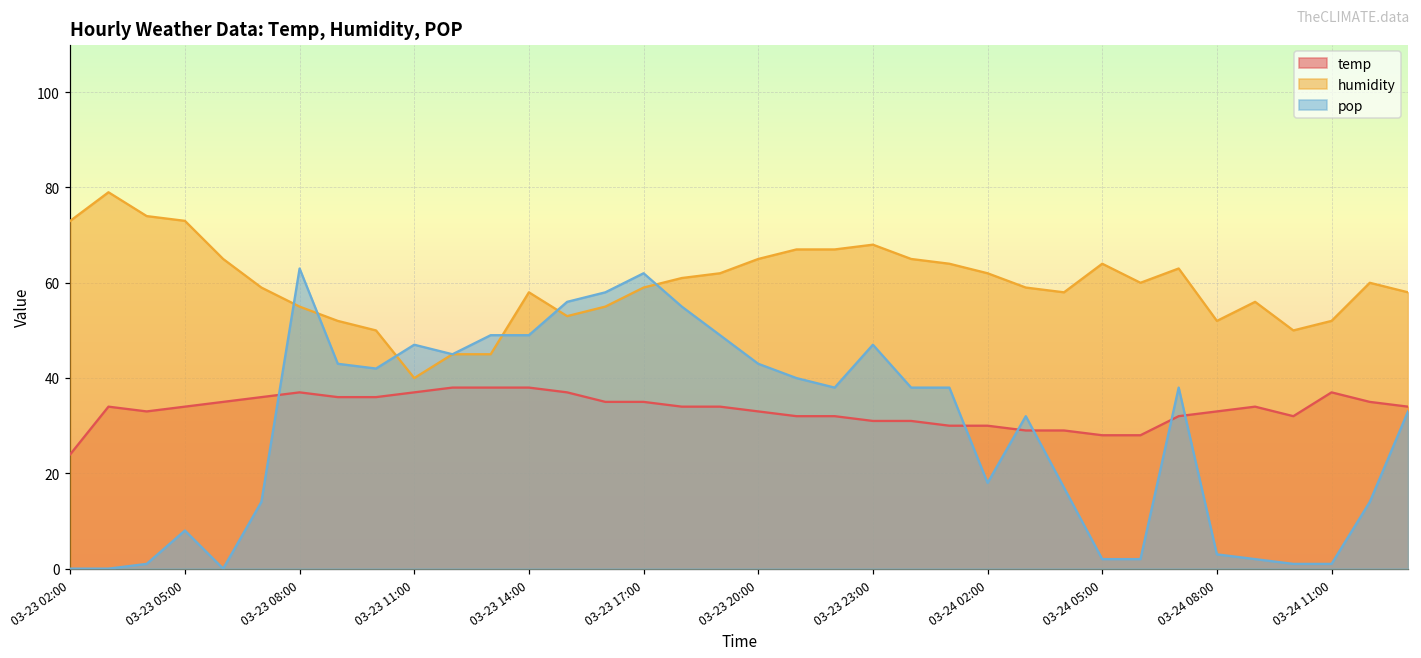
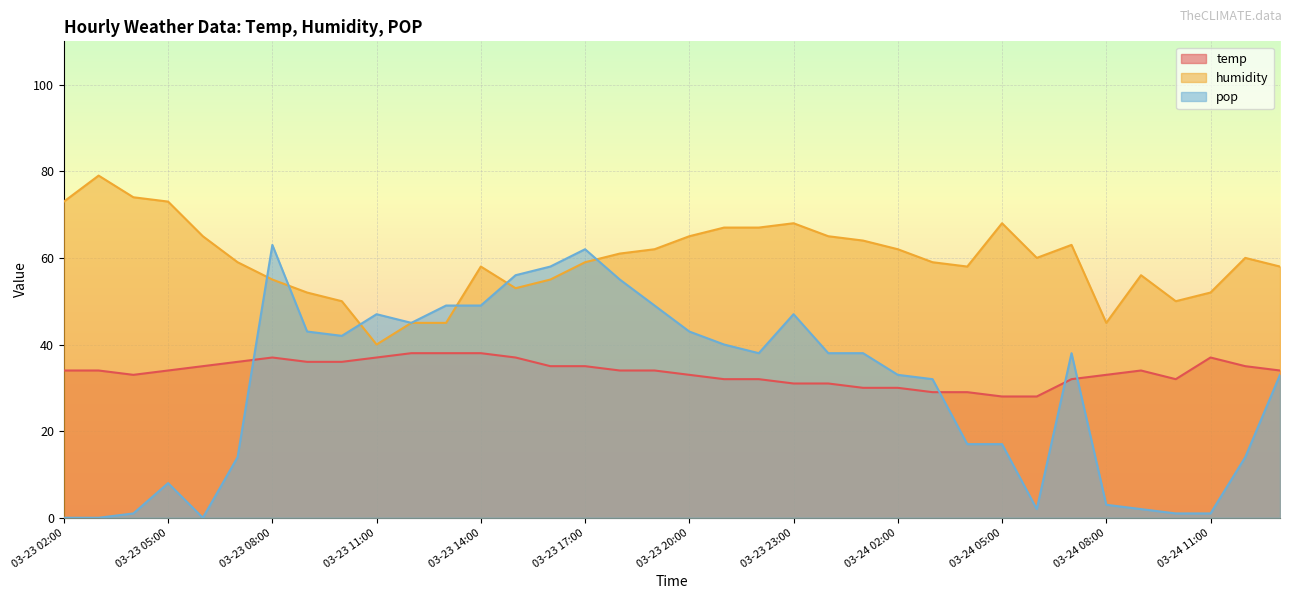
  {
    "temp": {
-     "03-23 02:00": 24,
+     "03-23 02:00": 34,
      "03-23 05:00": 34,
      "03-23 08:00": 37,
      "03-23 11:00": 37,
      "03-23 14:00": 38,
      "03-23 17:00": 35,
      "03-23 20:00": 33,
      "03-23 23:00": 31,
      "03-24 02:00": 30,
      "03-24 05:00": 28,
      "03-24 08:00": 33,
      "03-24 11:00": 37
    },
    "humidity": {
      "03-23 02:00": 73,
      "03-23 05:00": 73,
      "03-23 08:00": 55,
      "03-23 11:00": 40,
      "03-23 14:00": 58,
      "03-23 17:00": 59,
      "03-23 20:00": 65,
      "03-23 23:00": 68,
      "03-24 02:00": 62,
-     "03-24 05:00": 64,
-     "03-24 08:00": 52,
+     "03-24 05:00": 68,
+     "03-24 08:00": 45,
      "03-24 11:00": 52
    },
    "pop": {
      "03-23 02:00": 0,
      "03-23 05:00": 8,
      "03-23 08:00": 63,
      "03-23 11:00": 47,
      "03-23 14:00": 49,
      "03-23 17:00": 62,
      "03-23 20:00": 43,
      "03-23 23:00": 47,
-     "03-24 02:00": 18,
-     "03-24 05:00": 2,
+     "03-24 02:00": 33,
+     "03-24 05:00": 17,
      "03-24 08:00": 3,
      "03-24 11:00": 1
    }
  }
